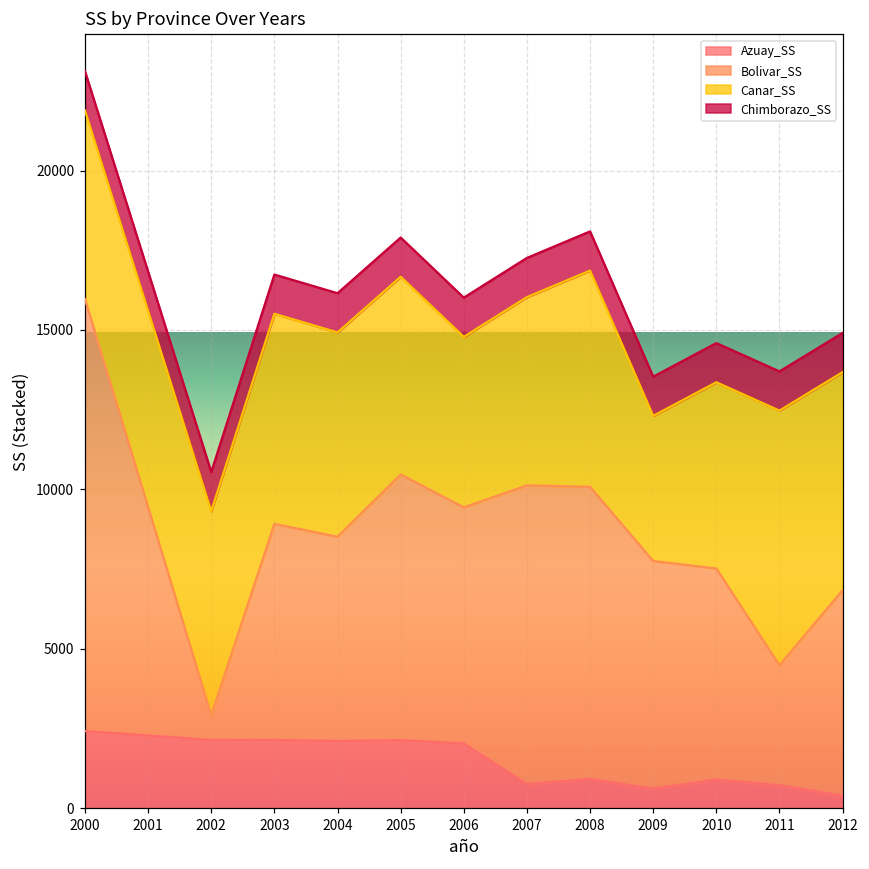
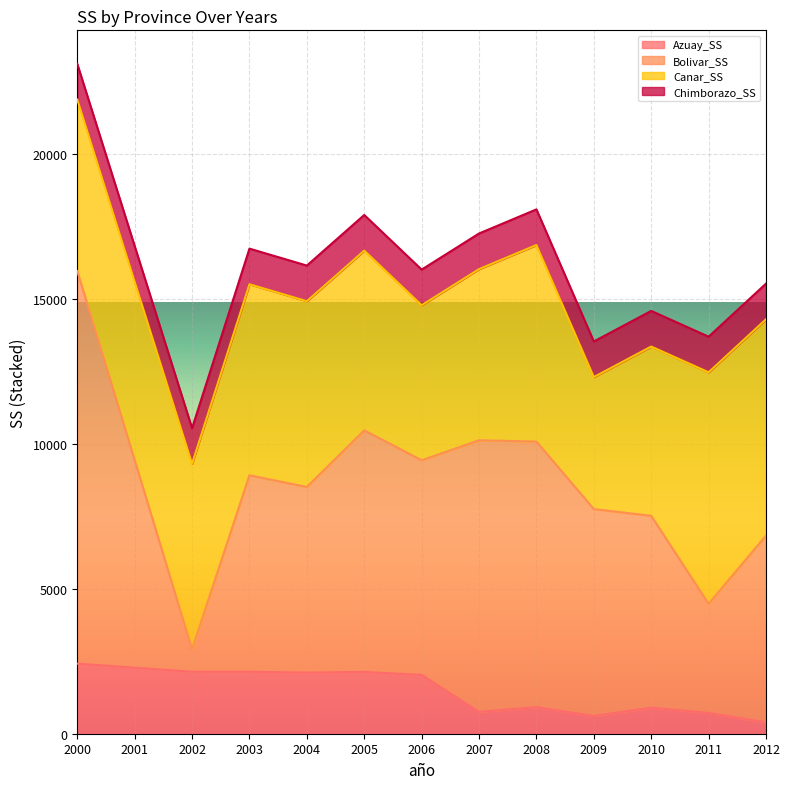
  {
    "Canar_SS": {
      "2000": 5900,
      "2001": 6200,
      "2002": 6400,
      "2003": 6600,
      "2004": 6400,
      "2005": 6200,
      "2006": 5300,
      "2007": 5900,
      "2008": 6800,
      "2009": 4600,
      "2010": 5800,
      "2011": 8000,
-     "2012": 6800
+     "2012": 7500
    },
    "Chimborazo_SS": {
      "2000": 1200,
      "2001": 1200,
      "2002": 1200,
      "2003": 1200,
      "2004": 1200,
      "2005": 1200,
      "2006": 1200,
      "2007": 1200,
      "2008": 1200,
      "2009": 1200,
      "2010": 1200,
      "2011": 1200,
      "2012": 1200
    }
  }
